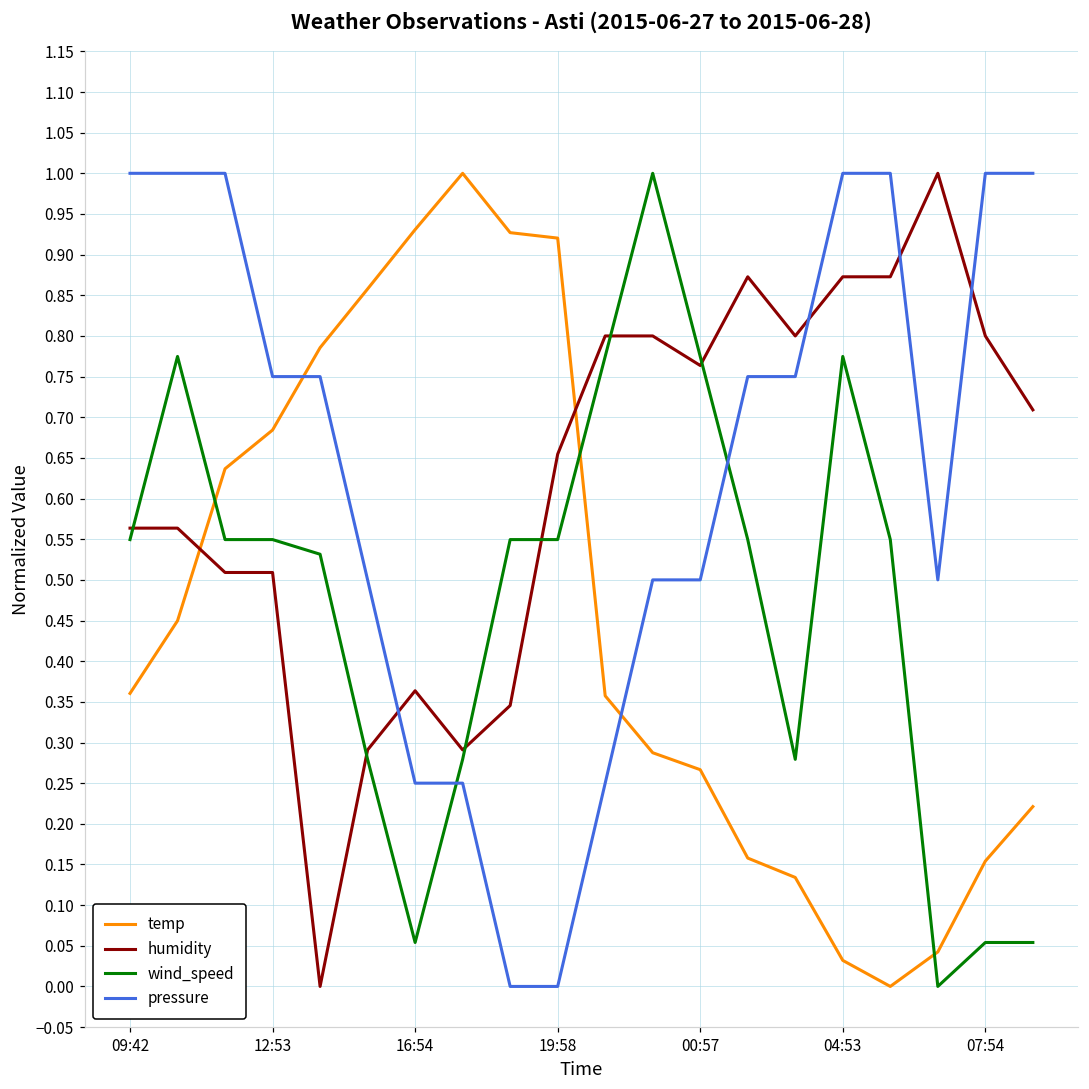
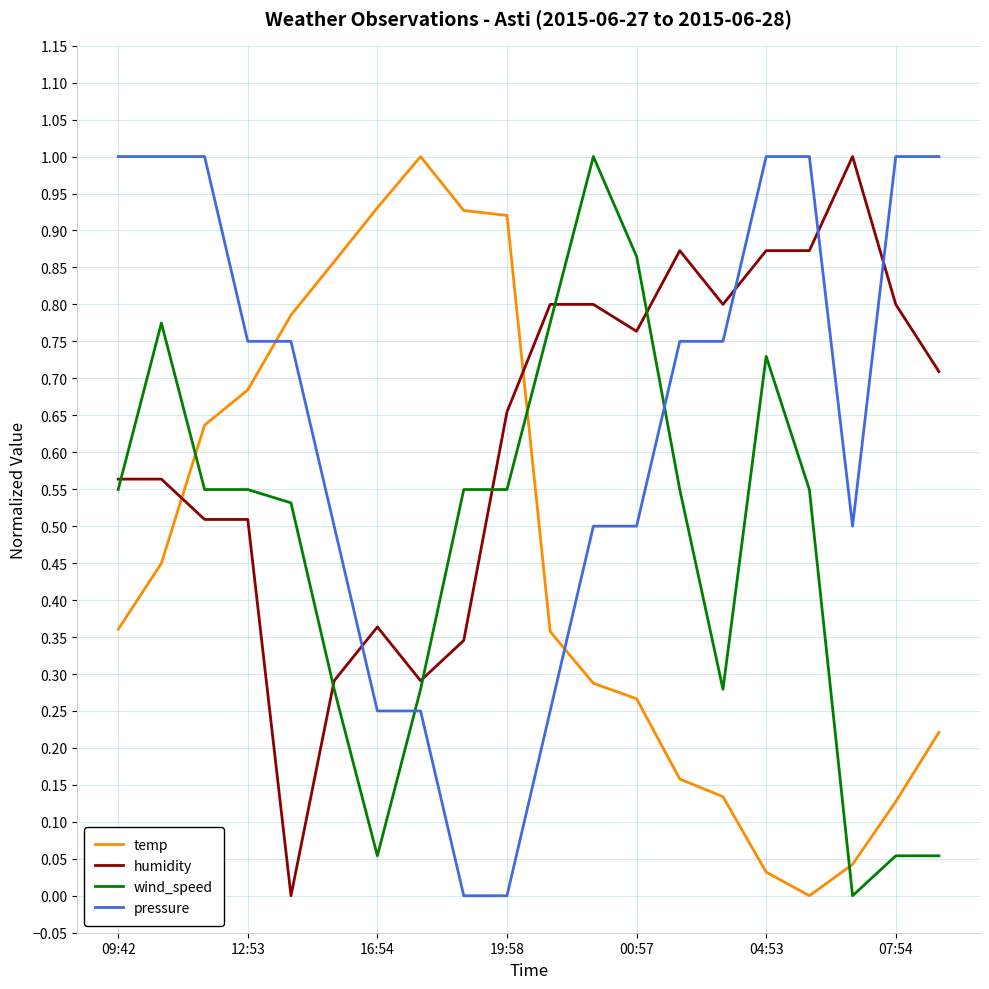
  {
    "temp": {
      "09:42": 0.36,
      "12:53": 0.68,
      "16:54": 0.93,
      "19:58": 0.92,
      "00:57": 0.27,
      "04:53": 0.03,
-     "07:54": 0.15
+     "07:54": 0.13
    },
    "humidity": {
      "09:42": 0.56,
      "12:53": 0.51,
      "16:54": 0.36,
      "19:58": 0.65,
      "00:57": 0.76,
      "04:53": 0.87,
      "07:54": 0.80
    },
    "wind_speed": {
      "09:42": 0.55,
      "12:53": 0.55,
      "16:54": 0.05,
      "19:58": 0.55,
-     "00:57": 0.77,
-     "04:53": 0.77,
+     "00:57": 0.86,
+     "04:53": 0.73,
      "07:54": 0.05
    },
    "pressure": {
      "09:42": 1.00,
      "12:53": 0.75,
      "16:54": 0.25,
      "19:58": 0.00,
      "00:57": 0.50,
      "04:53": 1.00,
      "07:54": 1.00
    }
  }
